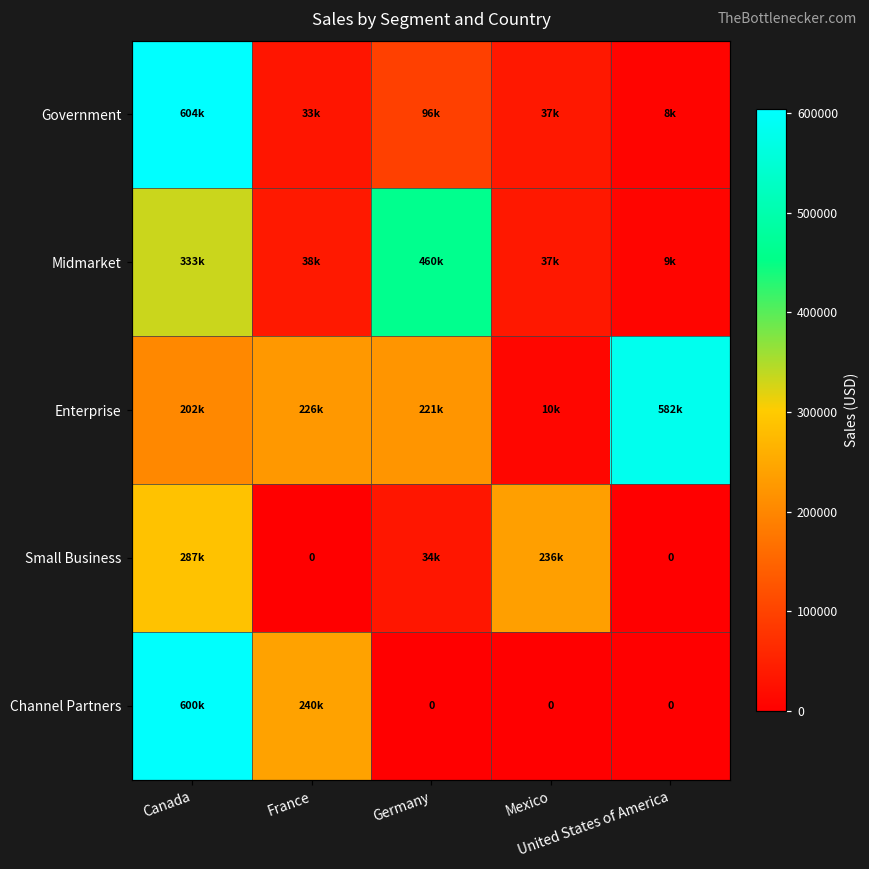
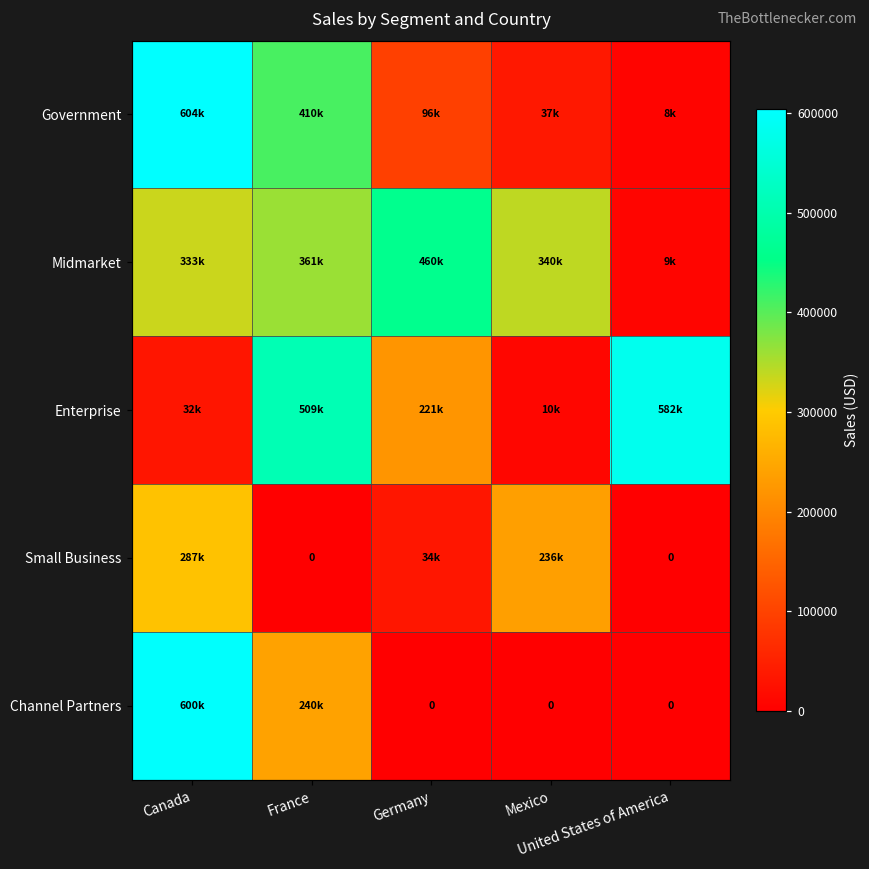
  {
    "Government": {
      "Canada": "604k",
-     "France": "33k",
+     "France": "410k",
      "Germany": "96k",
      "Mexico": "37k",
      "United States of America": "8k"
    },
    "Midmarket": {
      "Canada": "333k",
-     "France": "38k",
+     "France": "361k",
      "Germany": "460k",
-     "Mexico": "37k",
+     "Mexico": "340k",
      "United States of America": "9k"
    },
    "Enterprise": {
-     "Canada": "202k",
-     "France": "226k",
+     "Canada": "32k",
+     "France": "509k",
      "Germany": "221k",
      "Mexico": "10k",
      "United States of America": "582k"
    },
    "Small Business": {
      "Canada": "287k",
      "France": "0",
      "Germany": "34k",
      "Mexico": "236k",
      "United States of America": "0"
    },
    "Channel Partners": {
      "Canada": "600k",
      "France": "240k",
      "Germany": "0",
      "Mexico": "0",
      "United States of America": "0"
    }
  }
